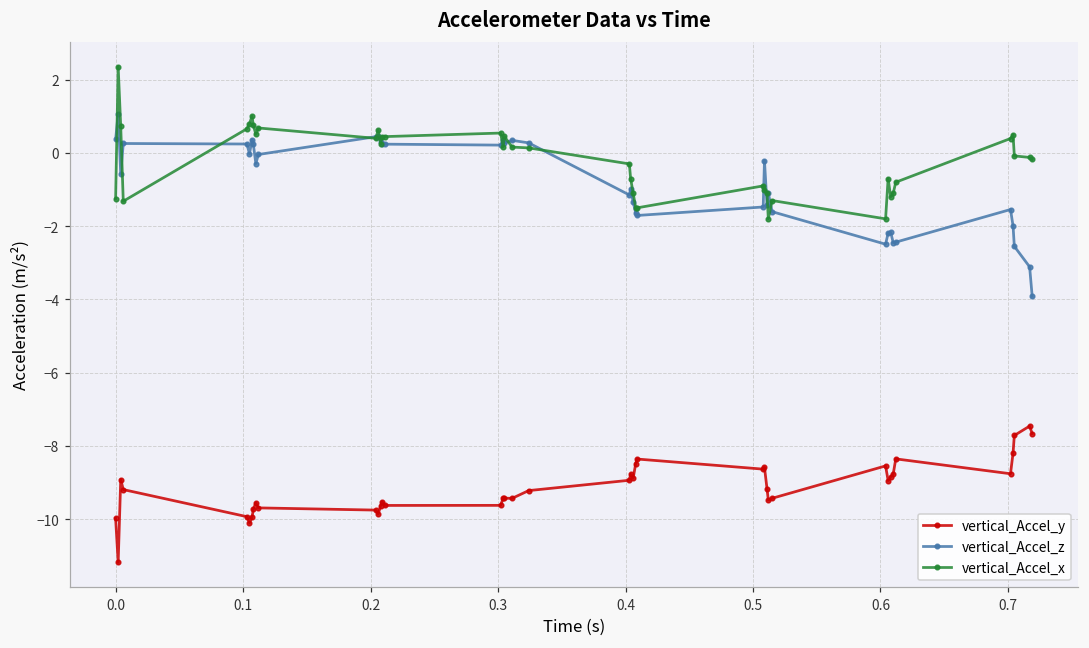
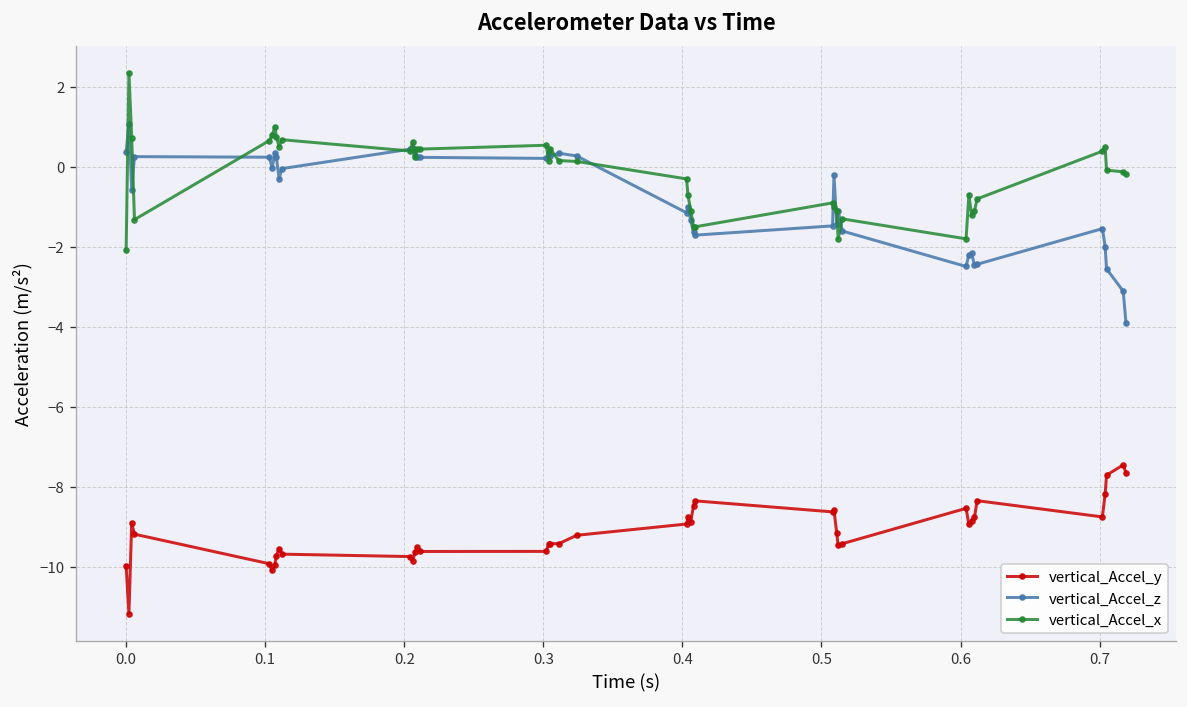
  {
    "vertical_Accel_y": {
      "0.0": -10.0
    },
    "vertical_Accel_z": {
      "0.0": 0.4
    },
    "vertical_Accel_x": {
-     "0.0": -1.2
+     "0.0": -2.1
    }
  }
